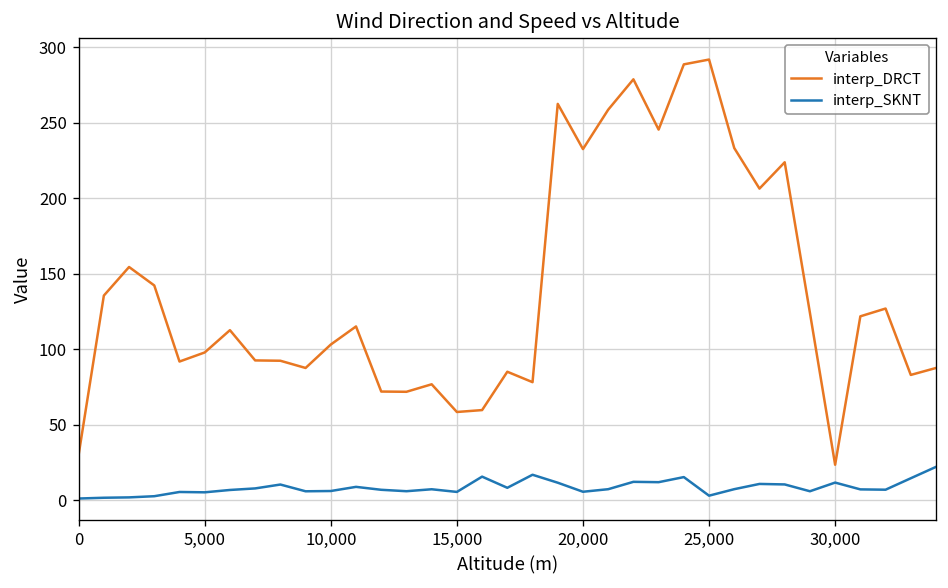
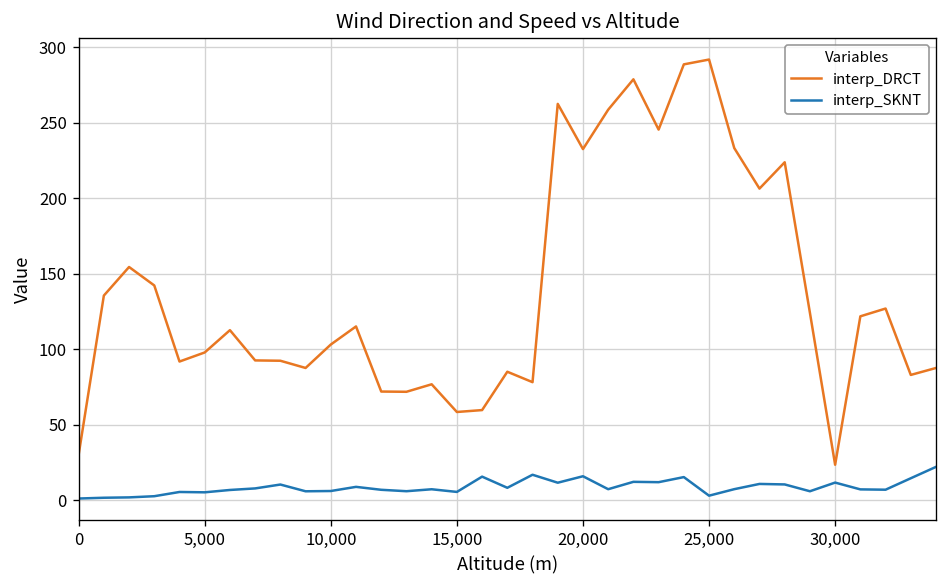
  {
    "interp_DRCT": {
      "0": 30,
      "5,000": 98,
      "10,000": 103,
      "15,000": 58,
      "20,000": 232,
      "25,000": 292,
      "30,000": 23
    },
    "interp_SKNT": {
      "0": 1,
      "5,000": 5,
      "10,000": 6,
      "15,000": 5,
-     "20,000": 6,
+     "20,000": 16,
      "25,000": 3,
      "30,000": 12
    }
  }
